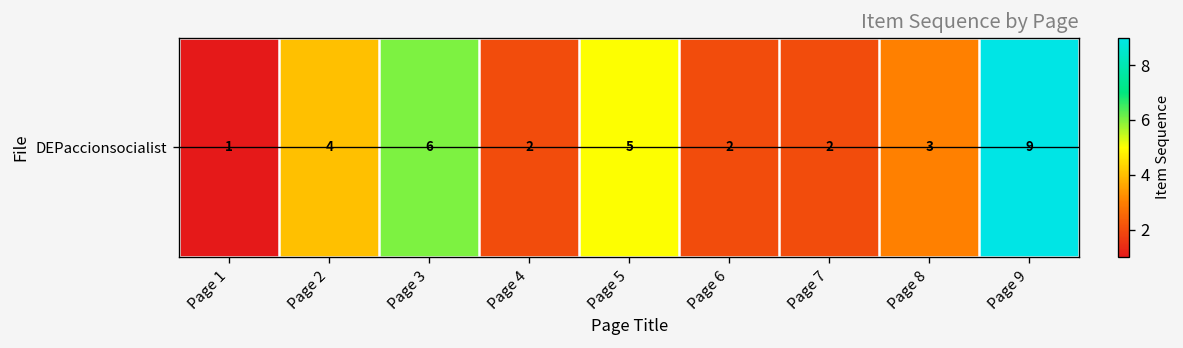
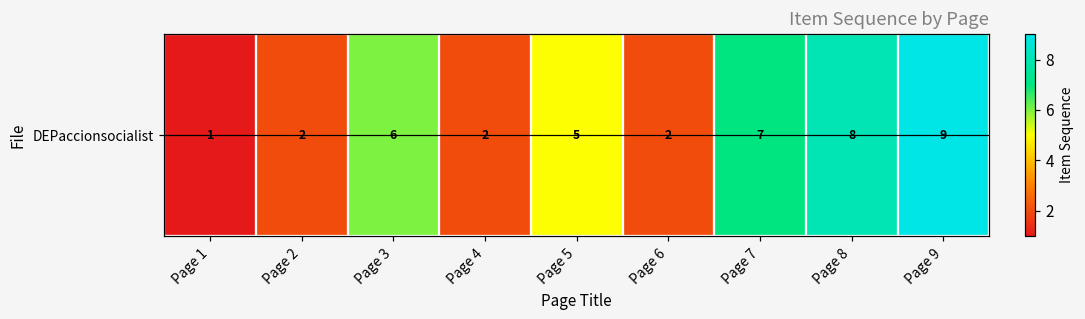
  {
    "DEPaccionsocialist": {
      "Page 1": 1,
-     "Page 2": 4,
+     "Page 2": 2,
      "Page 3": 6,
      "Page 4": 2,
      "Page 5": 5,
      "Page 6": 2,
-     "Page 7": 2,
-     "Page 8": 3,
+     "Page 7": 7,
+     "Page 8": 8,
      "Page 9": 9
    }
  }
